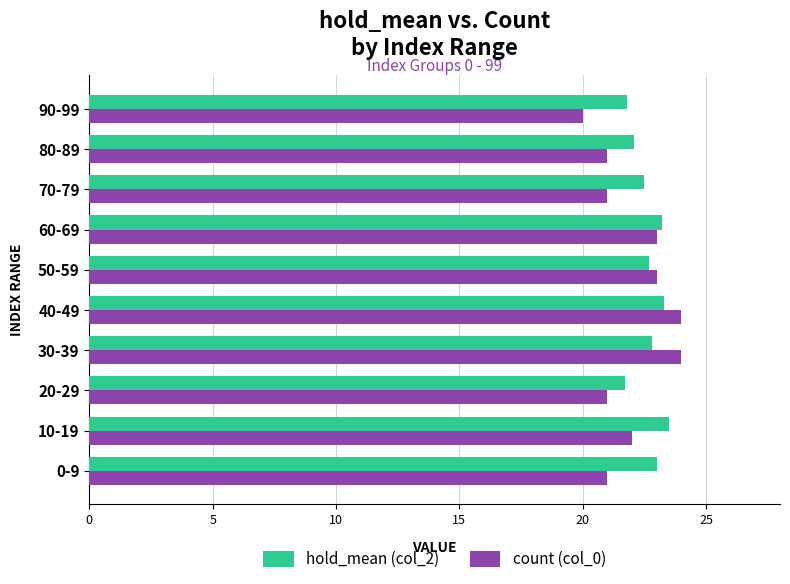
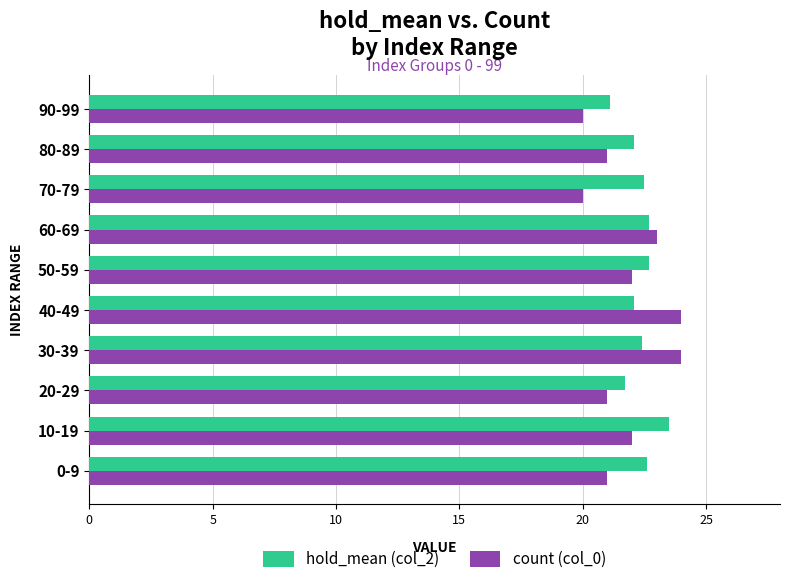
  {
    "hold_mean (col_2)": {
-     "90-99": 21.8,
+     "90-99": 21.1,
      "80-89": 22.1,
      "70-79": 22.5,
-     "60-69": 23.2,
+     "60-69": 22.7,
      "50-59": 22.7,
-     "40-49": 23.3,
-     "30-39": 22.8,
+     "40-49": 22.1,
+     "30-39": 22.4,
      "20-29": 21.7,
      "10-19": 23.5,
-     "0-9": 23.0
+     "0-9": 22.6
    },
    "count (col_0)": {
      "90-99": 20,
      "80-89": 21,
-     "70-79": 21,
+     "70-79": 20,
      "60-69": 23,
-     "50-59": 23,
+     "50-59": 22,
      "40-49": 24,
      "30-39": 24,
      "20-29": 21,
      "10-19": 22,
      "0-9": 21
    }
  }
